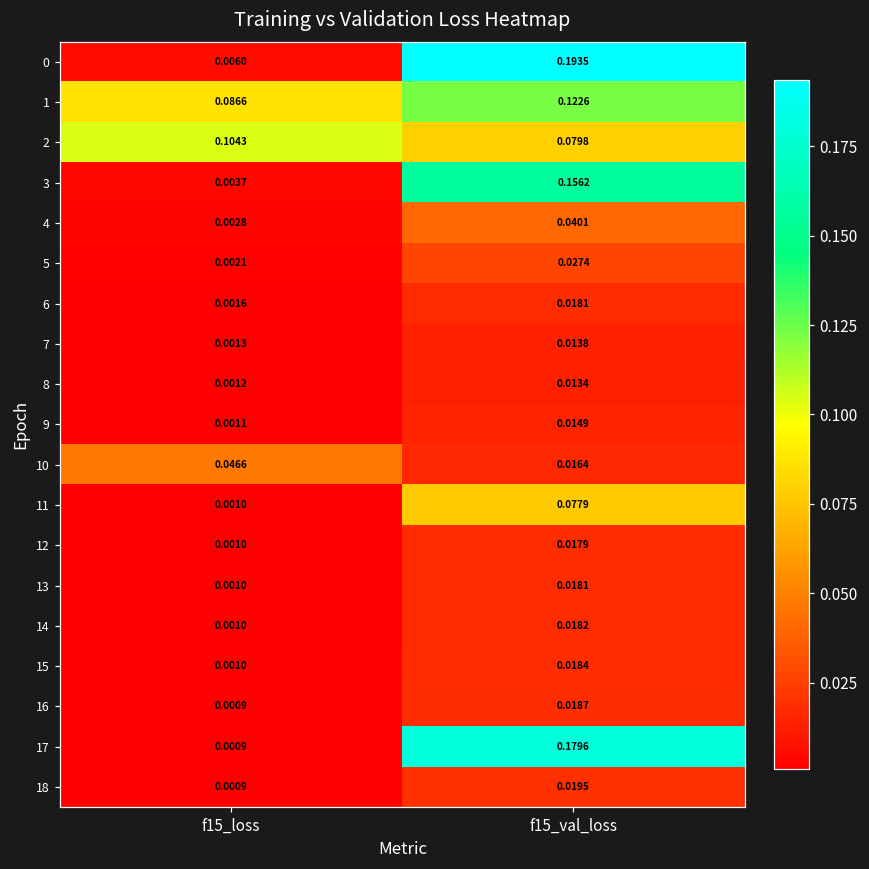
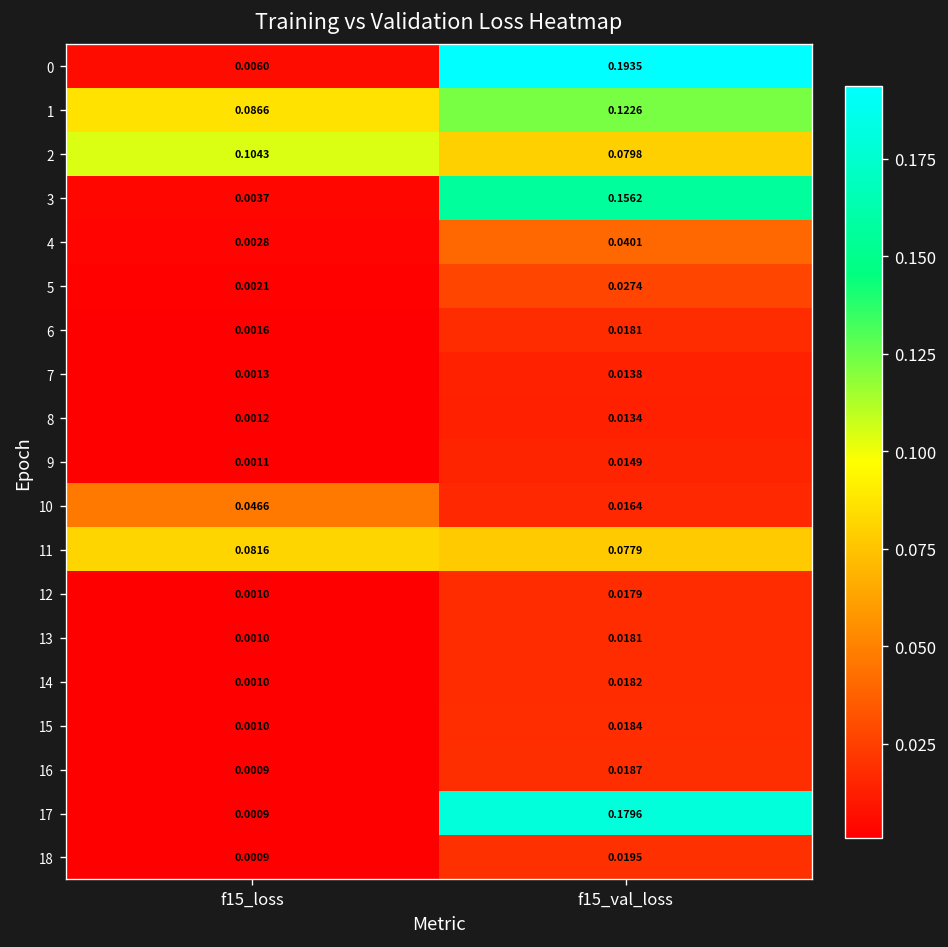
  {
    "0": {
      "f15_loss": 0.0060,
      "f15_val_loss": 0.1935
    },
    "1": {
      "f15_loss": 0.0866,
      "f15_val_loss": 0.1226
    },
    "2": {
      "f15_loss": 0.1043,
      "f15_val_loss": 0.0798
    },
    "3": {
      "f15_loss": 0.0037,
      "f15_val_loss": 0.1562
    },
    "4": {
      "f15_loss": 0.0028,
      "f15_val_loss": 0.0401
    },
    "5": {
      "f15_loss": 0.0021,
      "f15_val_loss": 0.0274
    },
    "6": {
      "f15_loss": 0.0016,
      "f15_val_loss": 0.0181
    },
    "7": {
      "f15_loss": 0.0013,
      "f15_val_loss": 0.0138
    },
    "8": {
      "f15_loss": 0.0012,
      "f15_val_loss": 0.0134
    },
    "9": {
      "f15_loss": 0.0011,
      "f15_val_loss": 0.0149
    },
    "10": {
      "f15_loss": 0.0466,
      "f15_val_loss": 0.0164
    },
    "11": {
-     "f15_loss": 0.0010,
+     "f15_loss": 0.0816,
      "f15_val_loss": 0.0779
    },
    "12": {
      "f15_loss": 0.0010,
      "f15_val_loss": 0.0179
    },
    "13": {
      "f15_loss": 0.0010,
      "f15_val_loss": 0.0181
    },
    "14": {
      "f15_loss": 0.0010,
      "f15_val_loss": 0.0182
    },
    "15": {
      "f15_loss": 0.0010,
      "f15_val_loss": 0.0184
    },
    "16": {
      "f15_loss": 0.0009,
      "f15_val_loss": 0.0187
    },
    "17": {
      "f15_loss": 0.0009,
      "f15_val_loss": 0.1796
    },
    "18": {
      "f15_loss": 0.0009,
      "f15_val_loss": 0.0195
    }
  }
